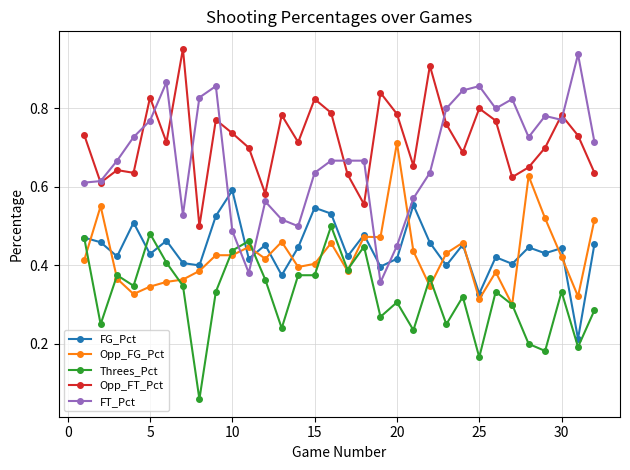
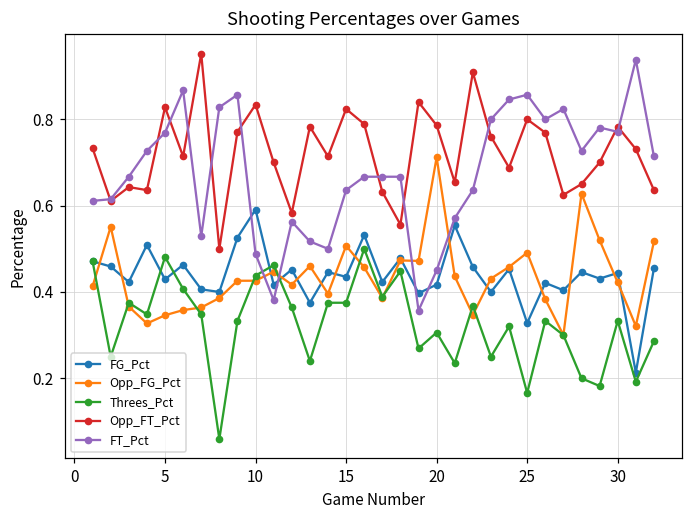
  {
    "FG_Pct": {
      "5": 0.43,
      "10": 0.59,
-     "15": 0.55,
+     "15": 0.44,
      "20": 0.42,
      "25": 0.33,
      "30": 0.44
    },
    "Opp_FG_Pct": {
      "5": 0.35,
      "10": 0.43,
-     "15": 0.40,
+     "15": 0.51,
      "20": 0.71,
-     "25": 0.31,
+     "25": 0.49,
      "30": 0.42
    },
    "Threes_Pct": {
      "5": 0.48,
      "10": 0.44,
      "15": 0.38,
      "20": 0.31,
      "25": 0.17,
      "30": 0.33
    },
    "Opp_FT_Pct": {
      "5": 0.83,
-     "10": 0.74,
+     "10": 0.83,
      "15": 0.82,
      "20": 0.79,
      "25": 0.80,
      "30": 0.78
    },
    "FT_Pct": {
      "5": 0.77,
      "10": 0.49,
      "15": 0.64,
      "20": 0.45,
      "25": 0.86,
      "30": 0.77
    }
  }
